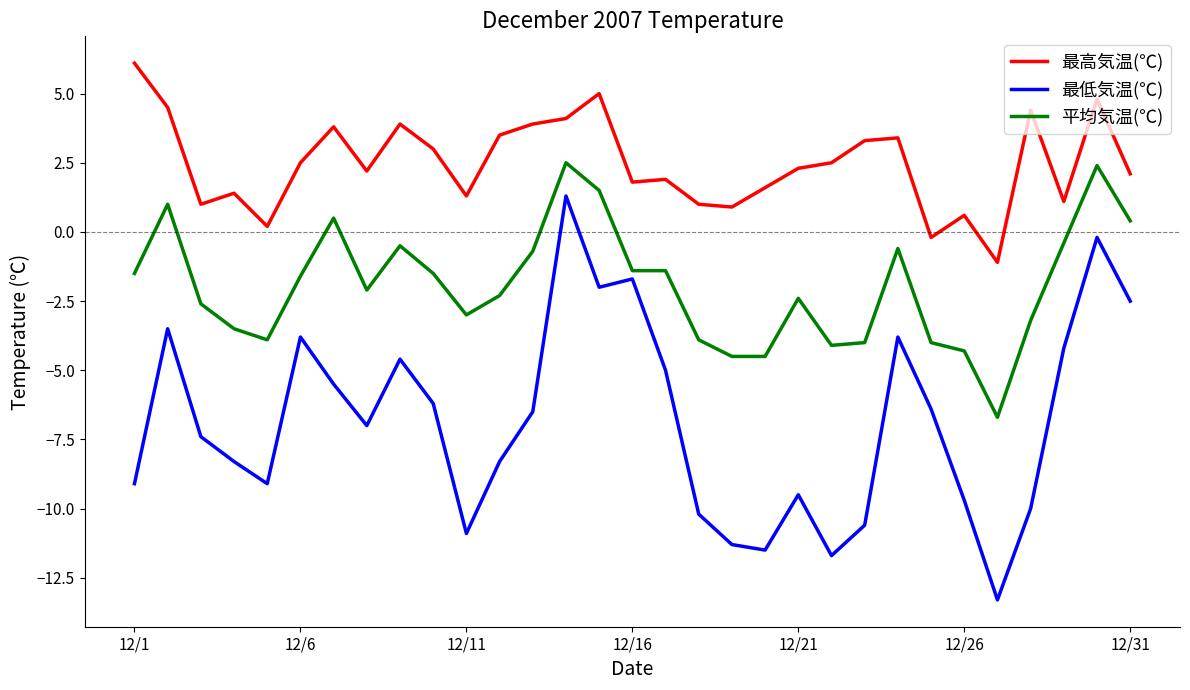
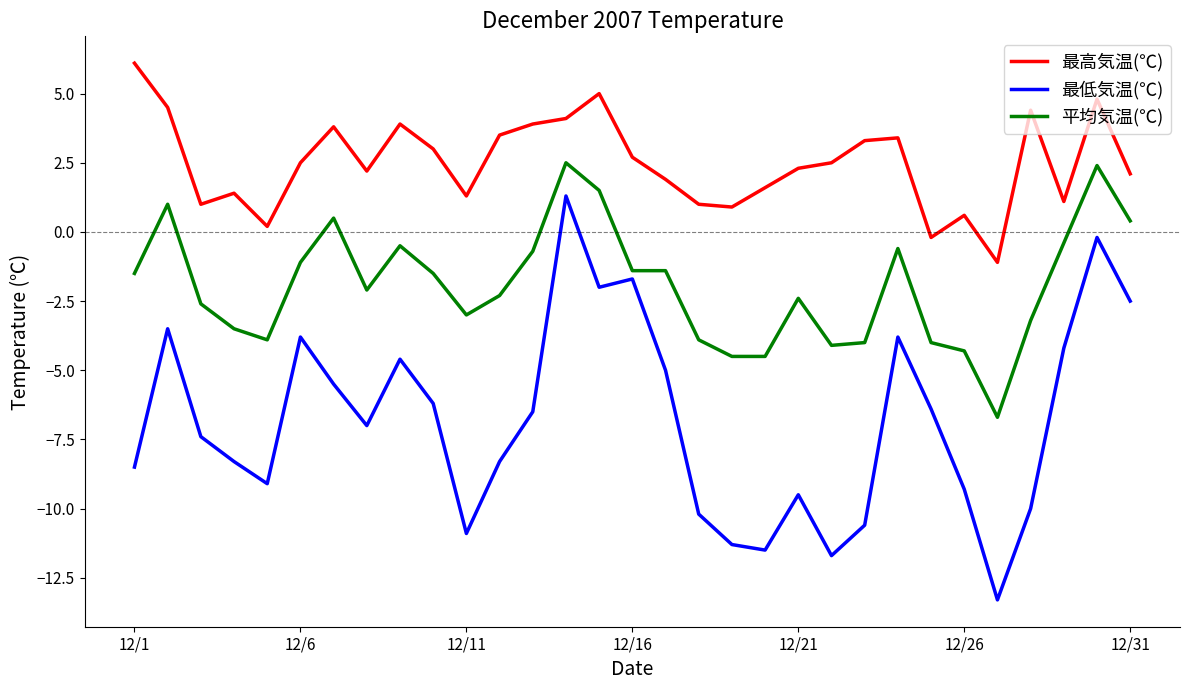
  {
    "最高気温(℃)": {
      "12/1": 6.1,
      "12/6": 2.5,
      "12/11": 1.3,
-     "12/16": 1.8,
+     "12/16": 2.7,
      "12/21": 2.3,
      "12/26": 0.6,
      "12/31": 2.1
    },
    "最低気温(℃)": {
-     "12/1": -9.1,
+     "12/1": -8.5,
      "12/6": -3.8,
      "12/11": -10.9,
      "12/16": -1.7,
      "12/21": -9.5,
-     "12/26": -9.7,
+     "12/26": -9.3,
      "12/31": -2.5
    },
    "平均気温(℃)": {
      "12/1": -1.5,
-     "12/6": -1.6,
+     "12/6": -1.1,
      "12/11": -3.0,
      "12/16": -1.4,
      "12/21": -2.4,
      "12/26": -4.3,
      "12/31": 0.4
    }
  }
